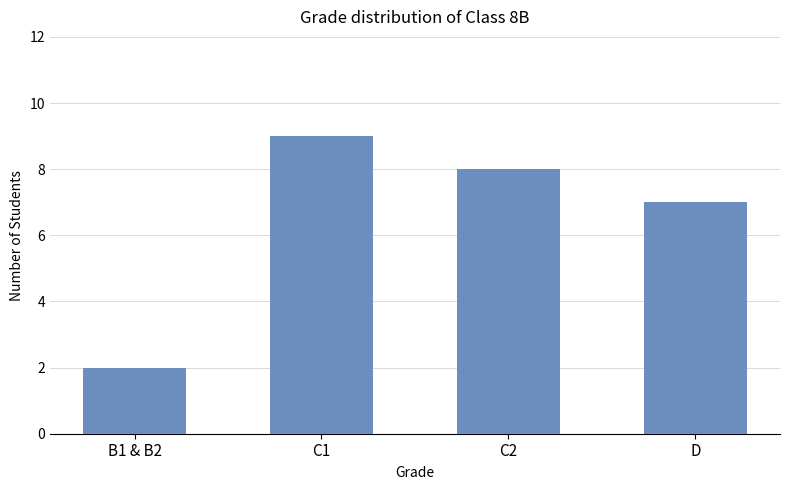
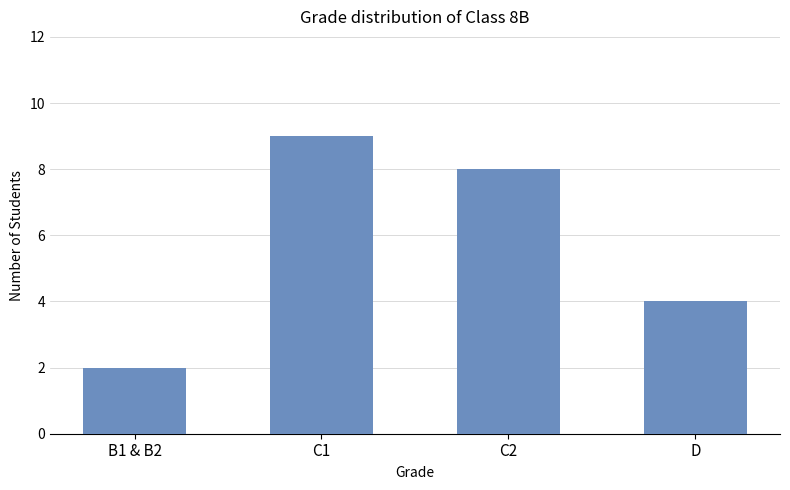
  {
    "B1 & B2": 2,
    "C1": 9,
    "C2": 8,
-   "D": 7
+   "D": 4
  }
